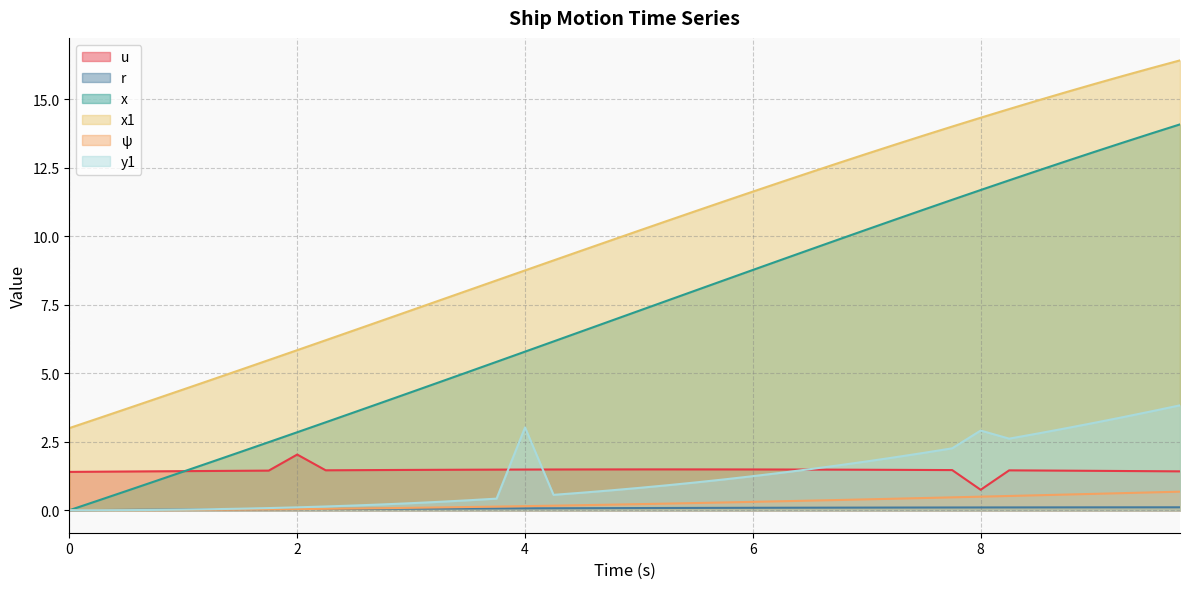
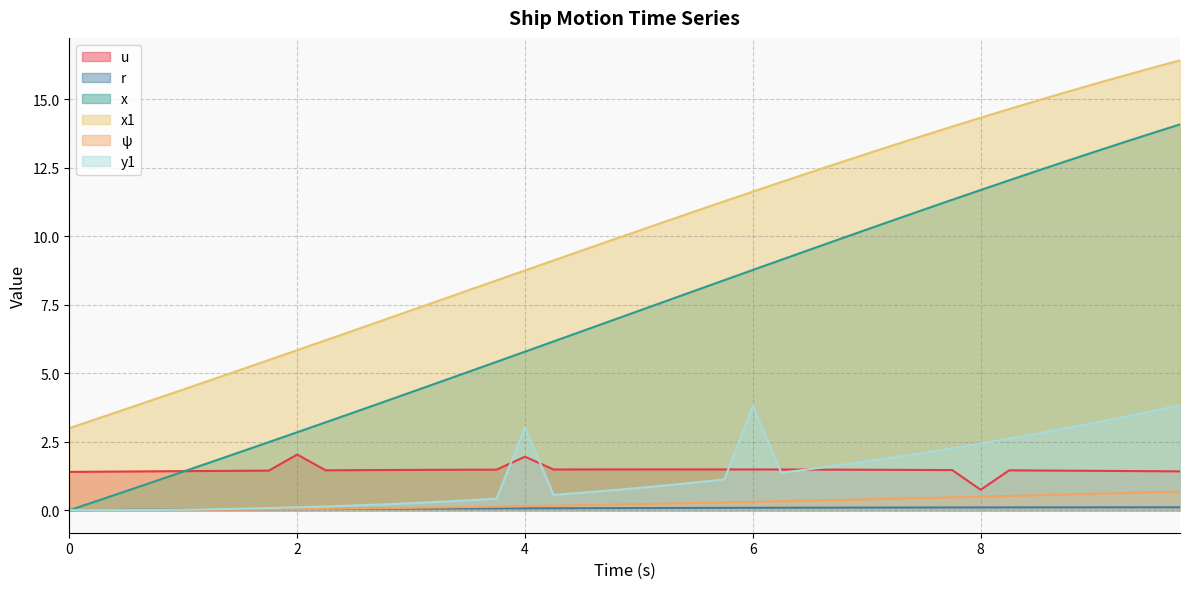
  {
    "u": {
      "0": 1.4,
      "2": 2.0,
-     "4": 1.5,
+     "4": 2.0,
      "6": 1.5,
      "8": 0.7
    },
    "y1": {
      "4": 3.0,
-     "6": 1.2,
-     "8": 2.9
+     "6": 3.8,
+     "8": 2.4
    }
  }
